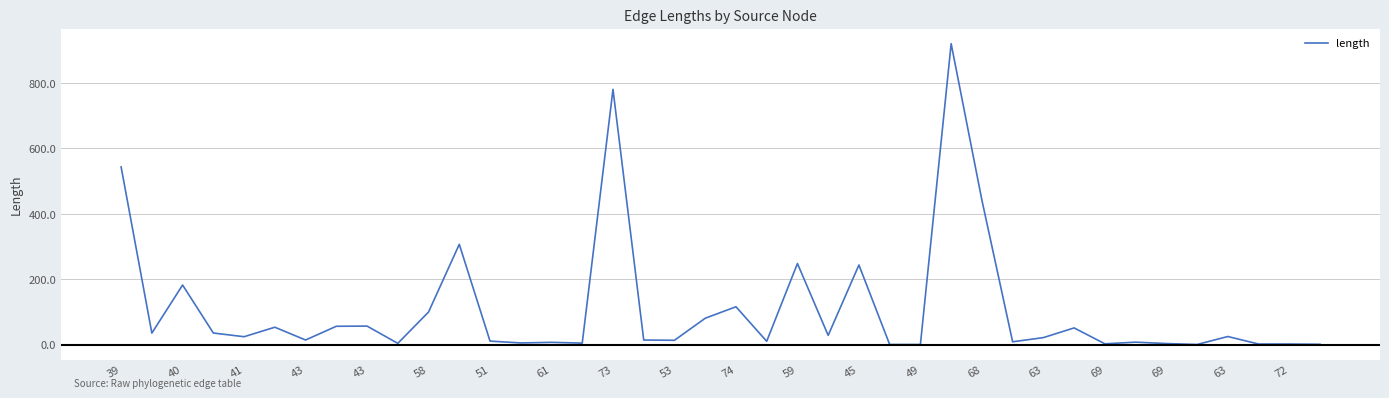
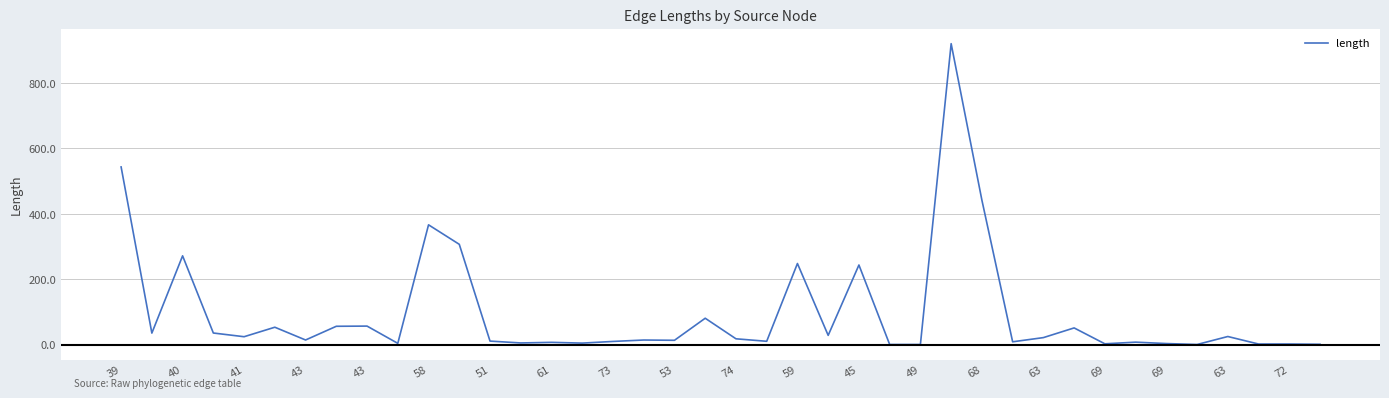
  {
-   "40": 180,
+   "40": 270,
    "41": 20,
-   "58": 100,
+   "58": 370,
    "51": 10,
    "61": 10,
-   "73": 780,
+   "73": 10,
    "53": 10,
-   "74": 120,
+   "74": 20,
    "59": 250,
    "45": 240,
    "49": 0,
    "68": 440,
    "72": 0
  }
